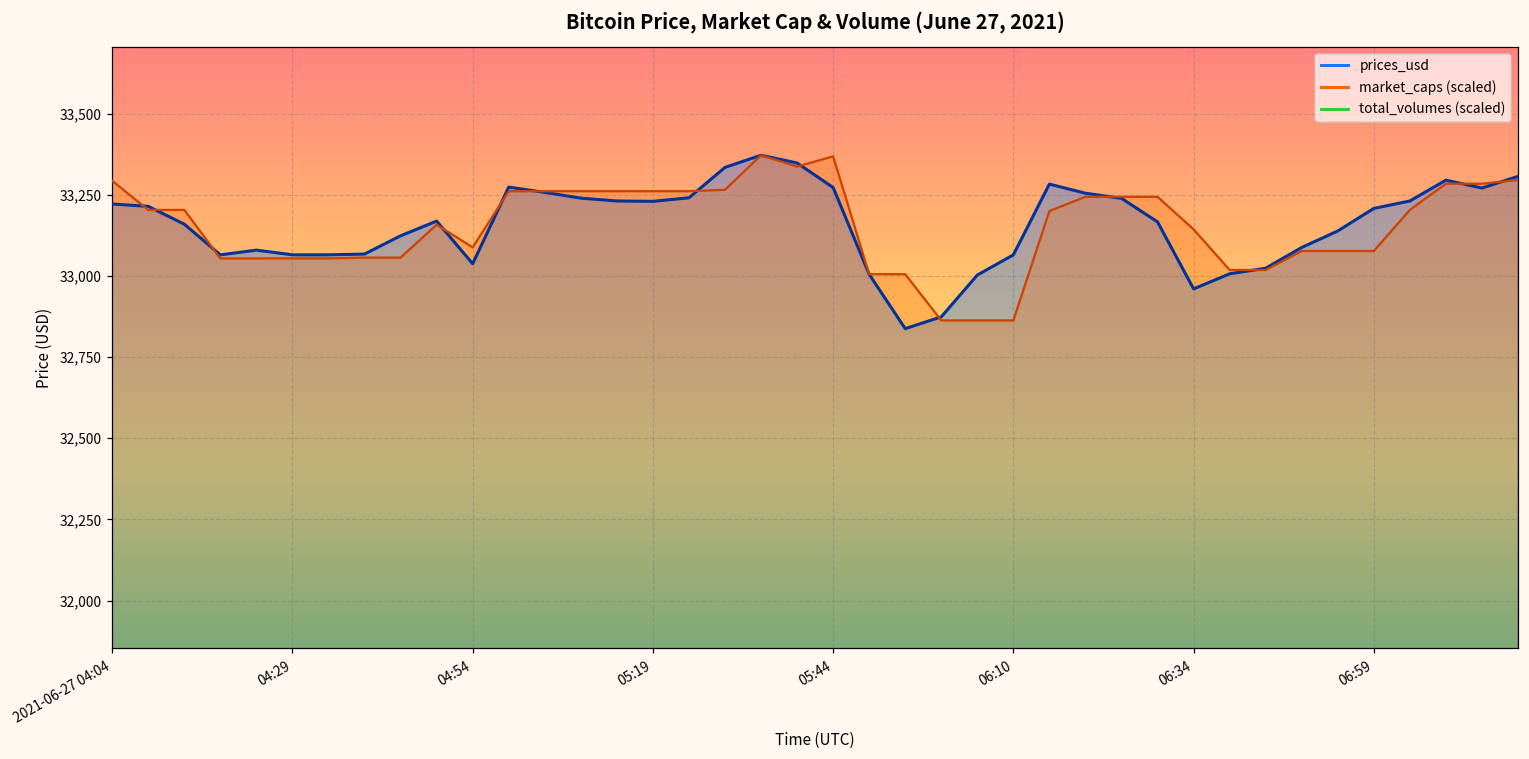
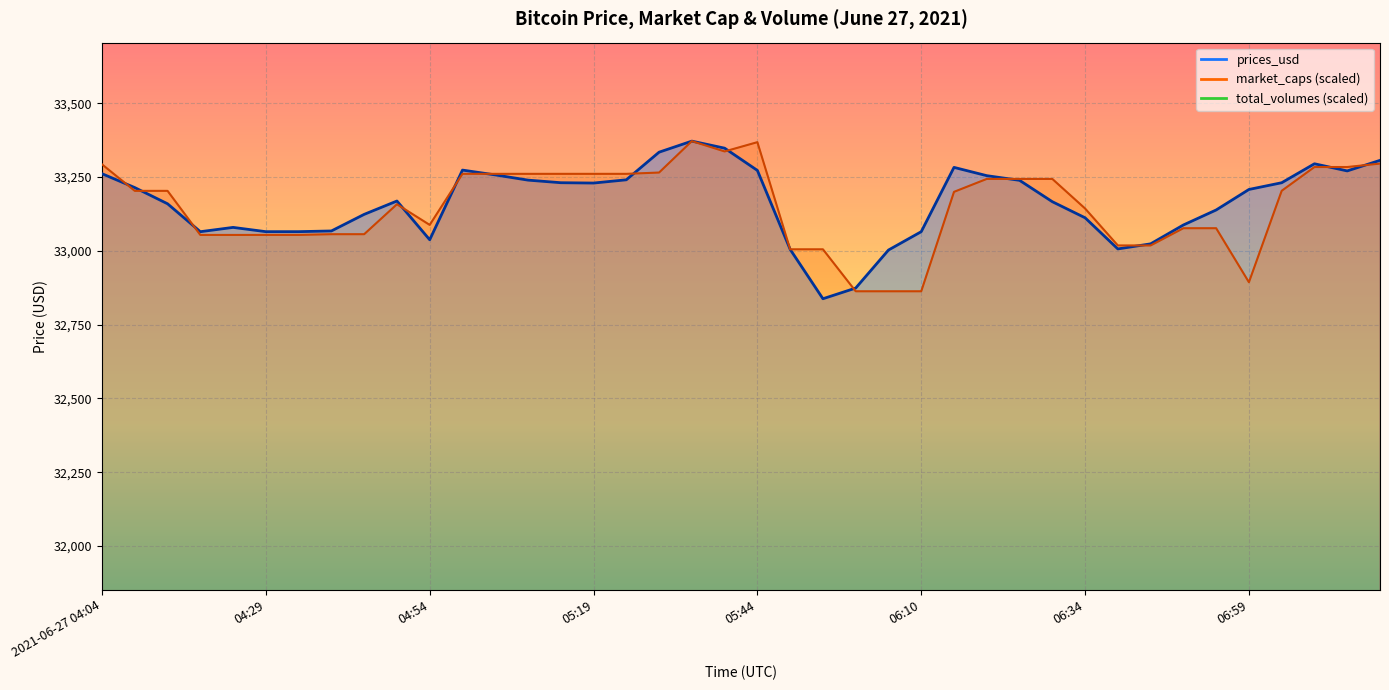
  {
    "prices_usd": {
-     "2021-06-27 04:04": "33,220",
+     "2021-06-27 04:04": "33,260",
      "04:29": "33,060",
      "04:54": "33,040",
      "05:19": "33,230",
      "05:44": "33,270",
      "06:10": "33,060",
-     "06:34": "32,960",
+     "06:34": "33,110",
      "06:59": "33,210"
    },
    "market_caps (scaled)": {
      "2021-06-27 04:04": "33,290",
      "04:29": "33,050",
      "04:54": "33,090",
      "05:19": "33,260",
      "05:44": "33,370",
      "06:10": "32,860",
      "06:34": "33,140",
-     "06:59": "33,080"
+     "06:59": "32,890"
    }
  }
